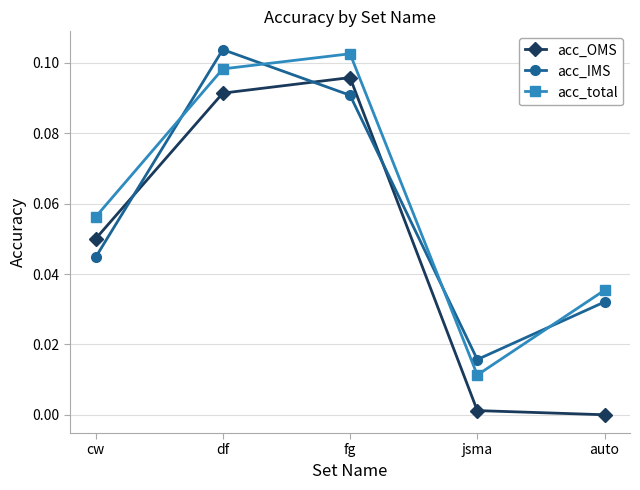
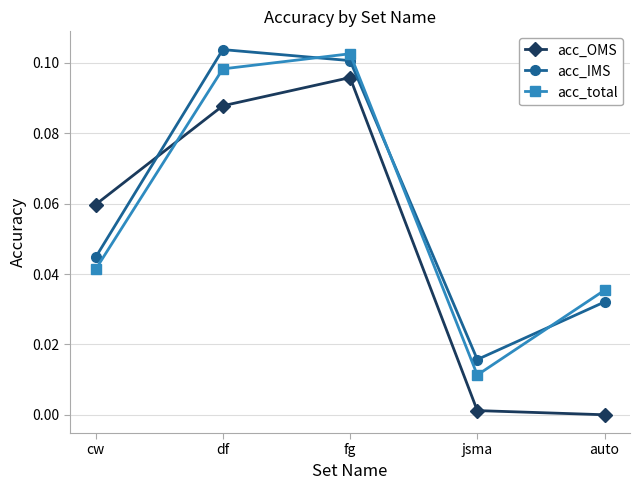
  {
    "acc_OMS": {
-     "cw": 0.050,
-     "df": 0.091,
+     "cw": 0.060,
+     "df": 0.088,
      "fg": 0.096,
      "jsma": 0.001,
      "auto": 0.000
    },
    "acc_IMS": {
      "cw": 0.045,
      "df": 0.104,
-     "fg": 0.091,
+     "fg": 0.101,
      "jsma": 0.016,
      "auto": 0.032
    },
    "acc_total": {
-     "cw": 0.056,
+     "cw": 0.041,
      "df": 0.098,
      "fg": 0.103,
      "jsma": 0.011,
      "auto": 0.035
    }
  }
